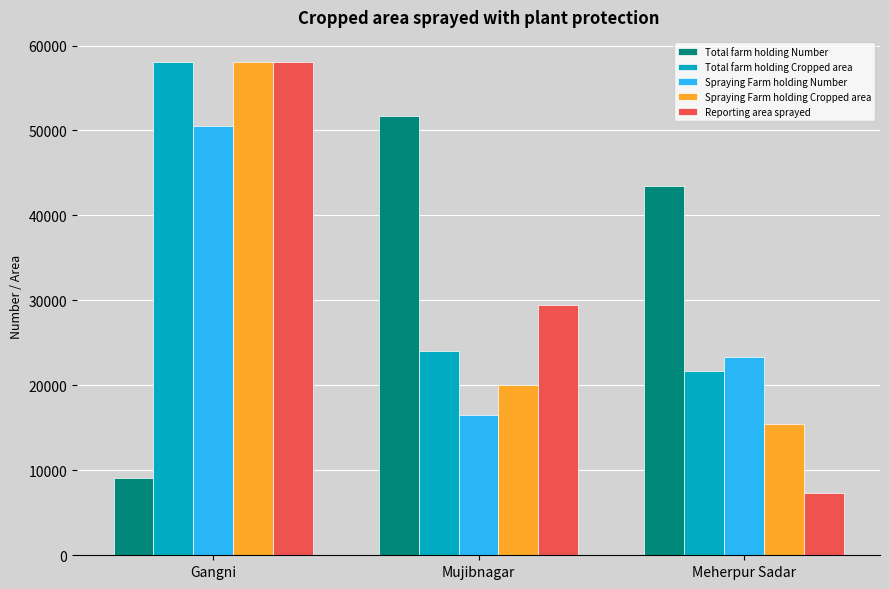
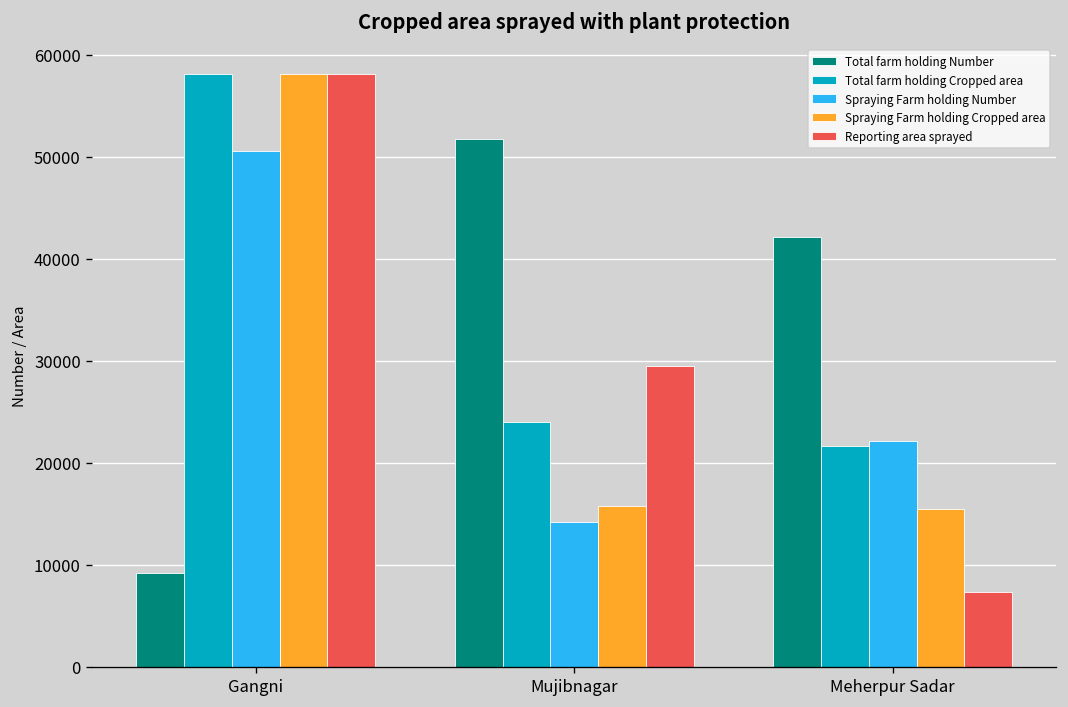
  {
    "Total farm holding Number": {
      "Gangni": 9000,
      "Mujibnagar": 52000,
-     "Meherpur Sadar": 43000
+     "Meherpur Sadar": 42000
    },
    "Total farm holding Cropped area": {
      "Gangni": 58000,
      "Mujibnagar": 24000,
      "Meherpur Sadar": 22000
    },
    "Spraying Farm holding Number": {
      "Gangni": 51000,
-     "Mujibnagar": 17000,
-     "Meherpur Sadar": 23000
+     "Mujibnagar": 14000,
+     "Meherpur Sadar": 22000
    },
    "Spraying Farm holding Cropped area": {
      "Gangni": 58000,
-     "Mujibnagar": 20000,
+     "Mujibnagar": 16000,
      "Meherpur Sadar": 15000
    },
    "Reporting area sprayed": {
      "Gangni": 58000,
      "Mujibnagar": 29000,
      "Meherpur Sadar": 7000
    }
  }
